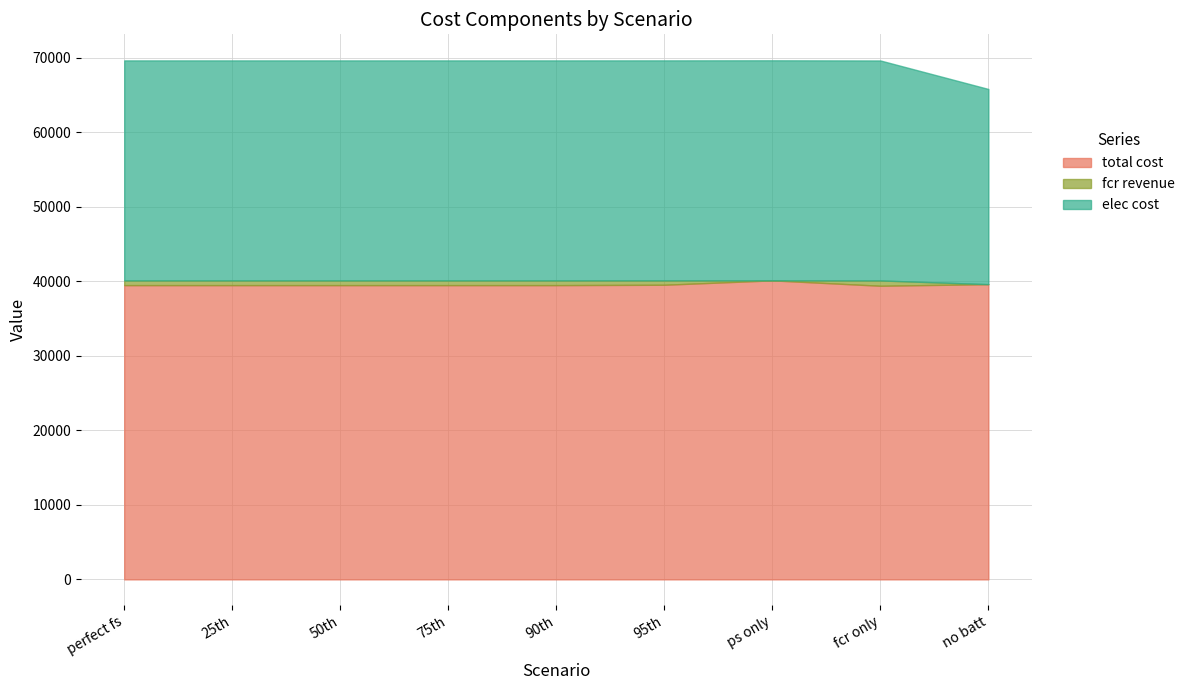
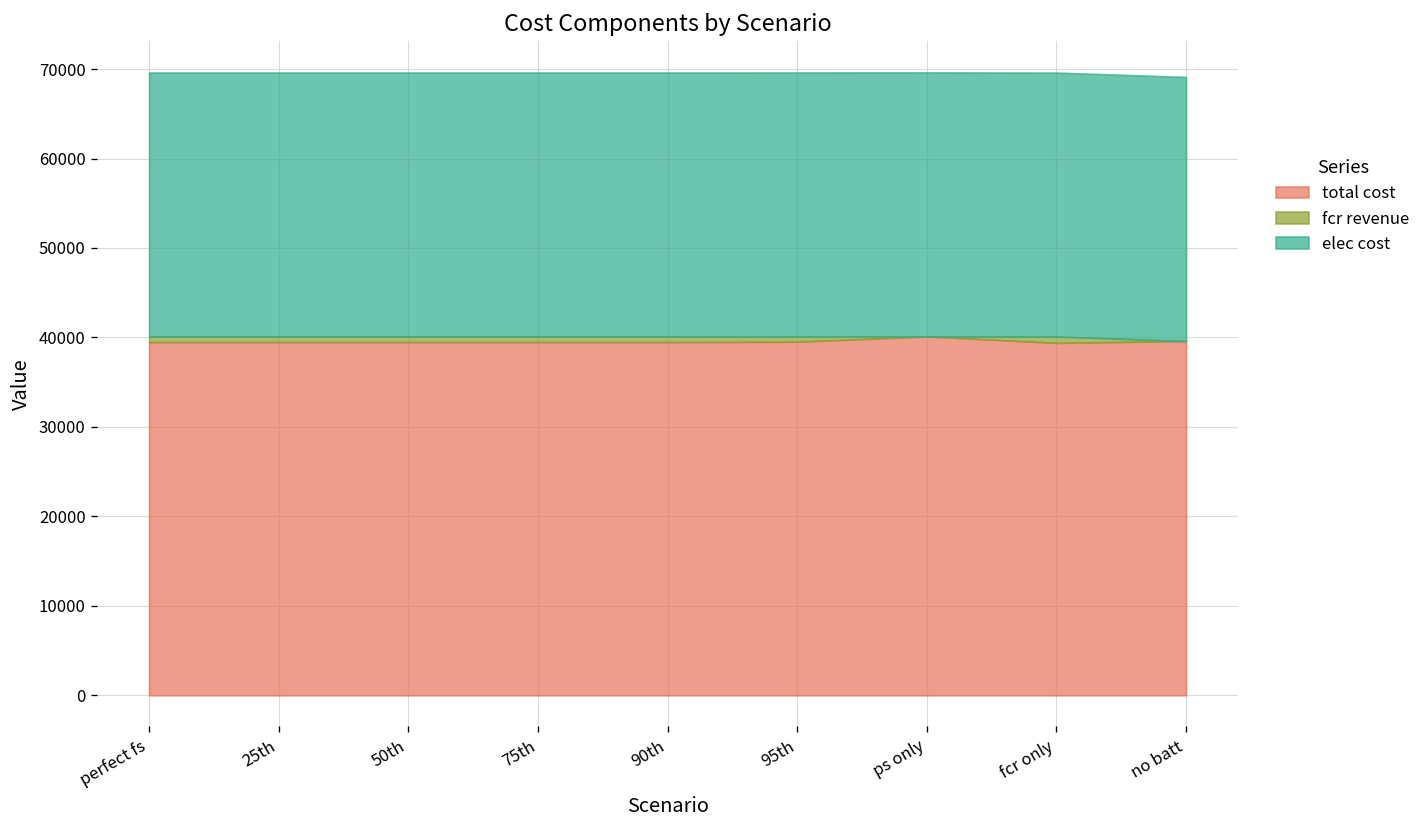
  {
    "total cost": {
      "perfect fs": 39000,
      "25th": 39000,
      "50th": 39000,
      "75th": 39000,
      "90th": 39000,
      "95th": 40000,
      "fcr only": 39000
    },
    "fcr revenue": {
      "perfect fs": 1000,
      "25th": 1000,
      "50th": 1000,
      "75th": 1000,
      "90th": 1000,
      "95th": 1000,
      "fcr only": 1000
    },
    "elec cost": {
      "perfect fs": 30000,
      "25th": 30000,
      "50th": 30000,
      "75th": 30000,
      "90th": 30000,
      "95th": 30000,
      "ps only": 30000,
      "fcr only": 30000,
-     "no batt": 26000
+     "no batt": 30000
    }
  }
